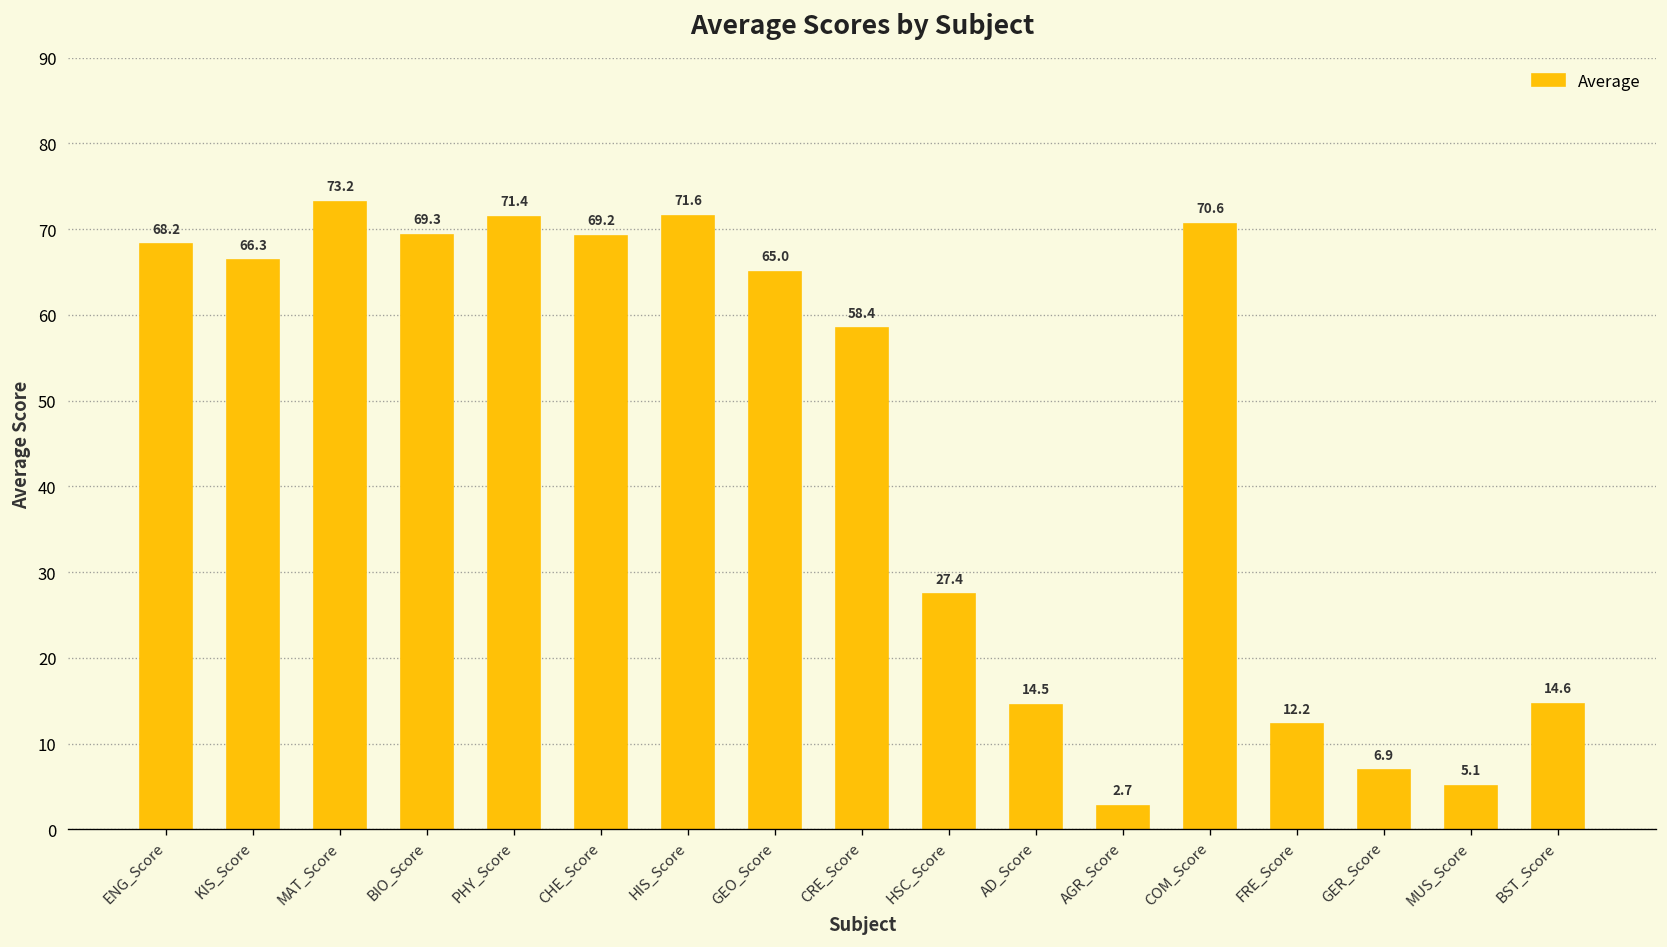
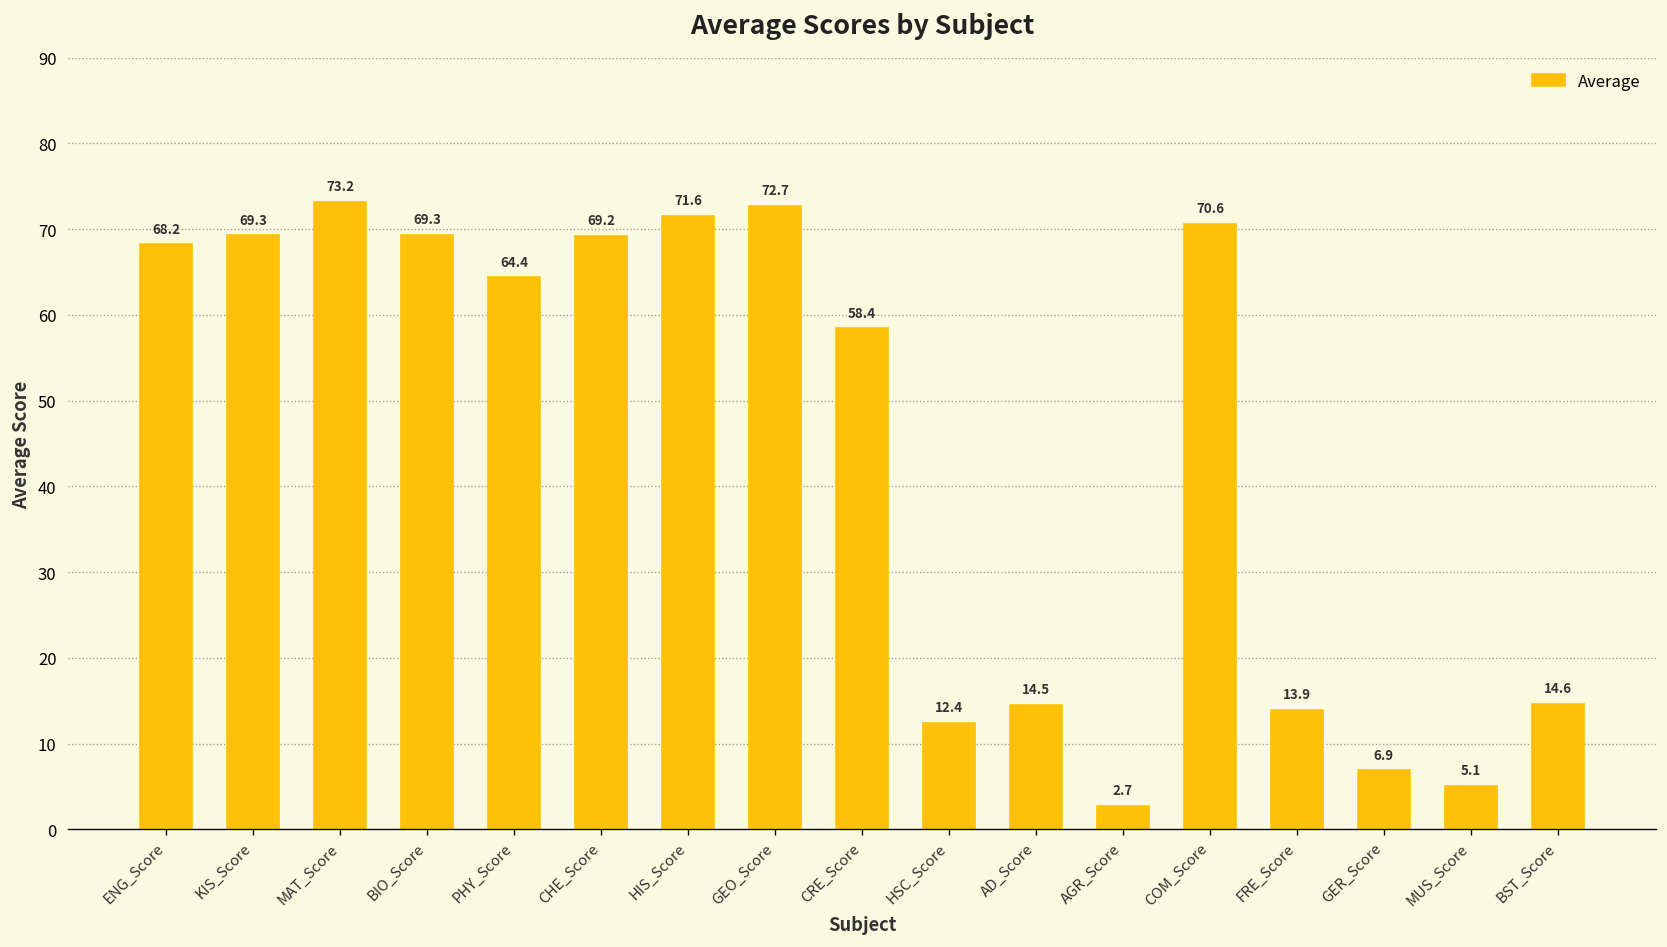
  {
    "ENG_Score": 68.2,
-   "KIS_Score": 66.3,
+   "KIS_Score": 69.3,
    "MAT_Score": 73.2,
    "BIO_Score": 69.3,
-   "PHY_Score": 71.4,
+   "PHY_Score": 64.4,
    "CHE_Score": 69.2,
    "HIS_Score": 71.6,
-   "GEO_Score": 65.0,
+   "GEO_Score": 72.7,
    "CRE_Score": 58.4,
-   "HSC_Score": 27.4,
+   "HSC_Score": 12.4,
    "AD_Score": 14.5,
    "AGR_Score": 2.7,
    "COM_Score": 70.6,
-   "FRE_Score": 12.2,
+   "FRE_Score": 13.9,
    "GER_Score": 6.9,
    "MUS_Score": 5.1,
    "BST_Score": 14.6
  }
